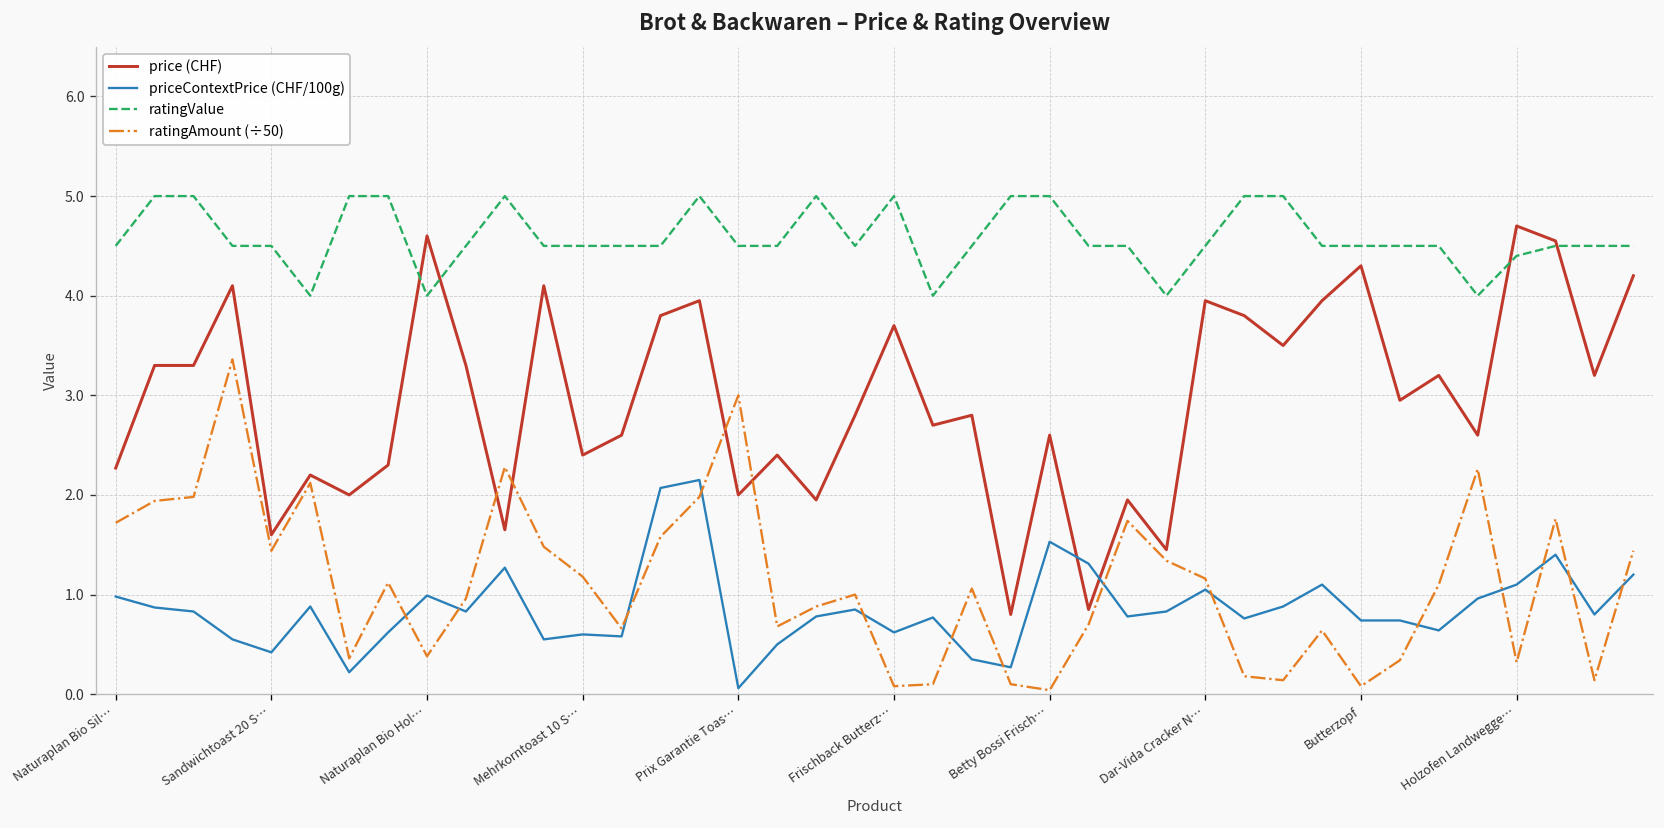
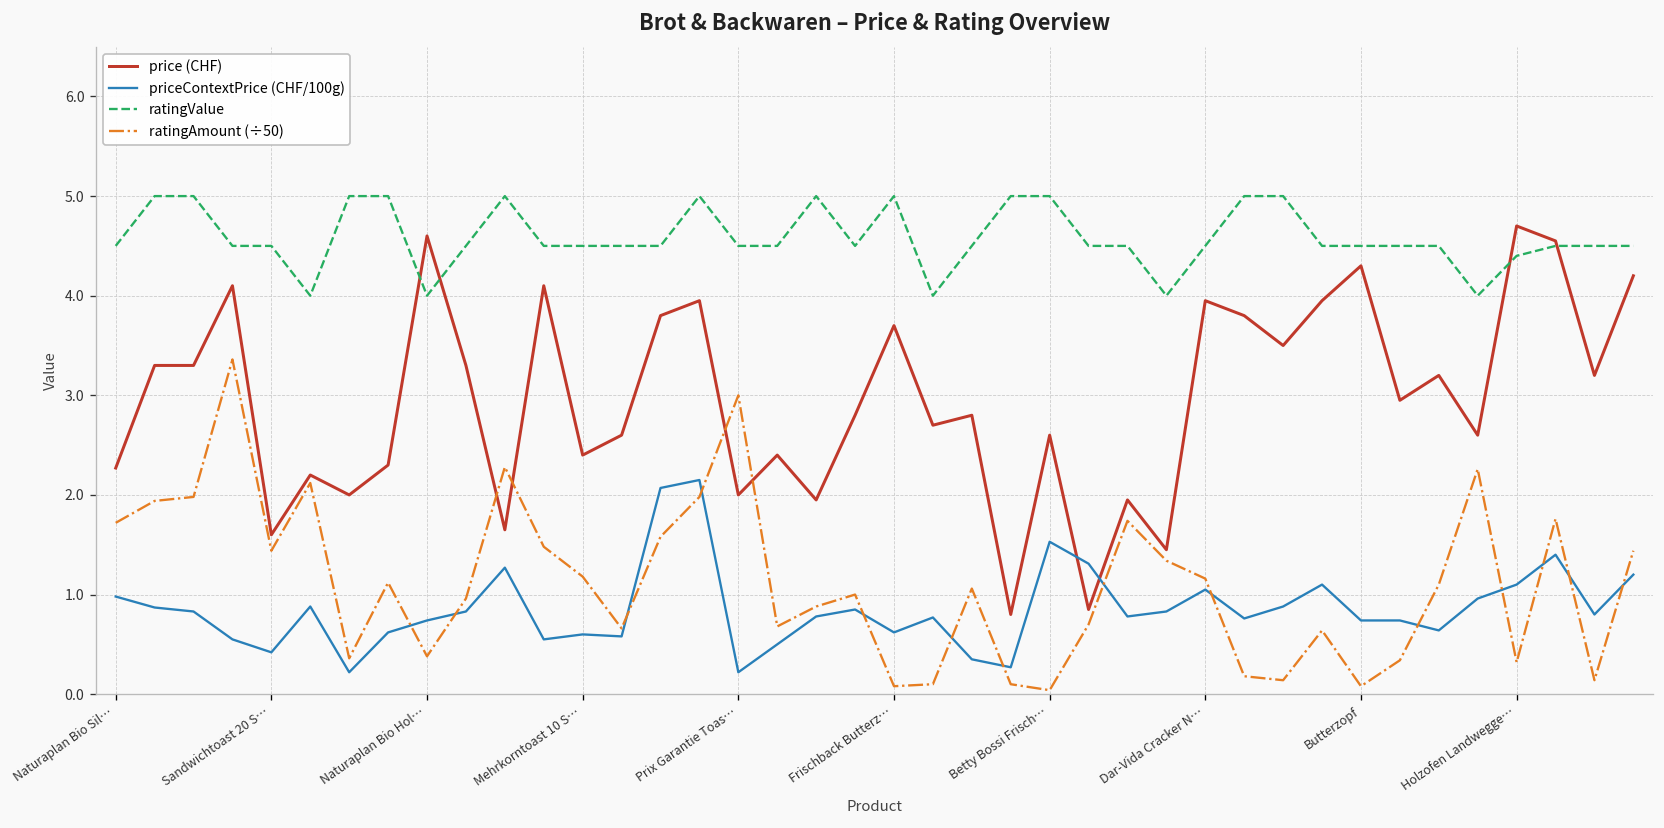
  {
    "price (CHF)": {
      "Naturaplan Bio Sil…": 2.3,
      "Sandwichtoast 20 S…": 1.6,
      "Naturaplan Bio Hol…": 4.6,
      "Mehrkorntoast 10 S…": 2.4,
      "Prix Garantie Toas…": 2.0,
      "Frischback Butterz…": 3.7,
      "Betty Bossi Frisch…": 2.6,
      "Dar-Vida Cracker N…": 4.0,
      "Butterzopf": 4.3,
      "Holzofen Landwegge…": 4.7
    },
    "priceContextPrice (CHF/100g)": {
      "Naturaplan Bio Sil…": 1.0,
      "Sandwichtoast 20 S…": 0.4,
-     "Naturaplan Bio Hol…": 1.0,
+     "Naturaplan Bio Hol…": 0.7,
      "Mehrkorntoast 10 S…": 0.6,
-     "Prix Garantie Toas…": 0.1,
+     "Prix Garantie Toas…": 0.2,
      "Frischback Butterz…": 0.6,
      "Betty Bossi Frisch…": 1.5,
      "Dar-Vida Cracker N…": 1.1,
      "Butterzopf": 0.7,
      "Holzofen Landwegge…": 1.1
    },
    "ratingValue": {
      "Naturaplan Bio Sil…": 4.5,
      "Sandwichtoast 20 S…": 4.5,
      "Naturaplan Bio Hol…": 4.0,
      "Mehrkorntoast 10 S…": 4.5,
      "Prix Garantie Toas…": 4.5,
      "Frischback Butterz…": 5.0,
      "Betty Bossi Frisch…": 5.0,
      "Dar-Vida Cracker N…": 4.5,
      "Butterzopf": 4.5,
      "Holzofen Landwegge…": 4.4
    },
    "ratingAmount (÷50)": {
      "Naturaplan Bio Sil…": 1.7,
      "Sandwichtoast 20 S…": 1.4,
      "Naturaplan Bio Hol…": 0.4,
      "Mehrkorntoast 10 S…": 1.2,
      "Prix Garantie Toas…": 3.0,
      "Frischback Butterz…": 0.1,
      "Betty Bossi Frisch…": 0.0,
      "Dar-Vida Cracker N…": 1.2,
      "Butterzopf": 0.1,
      "Holzofen Landwegge…": 0.3
    }
  }
